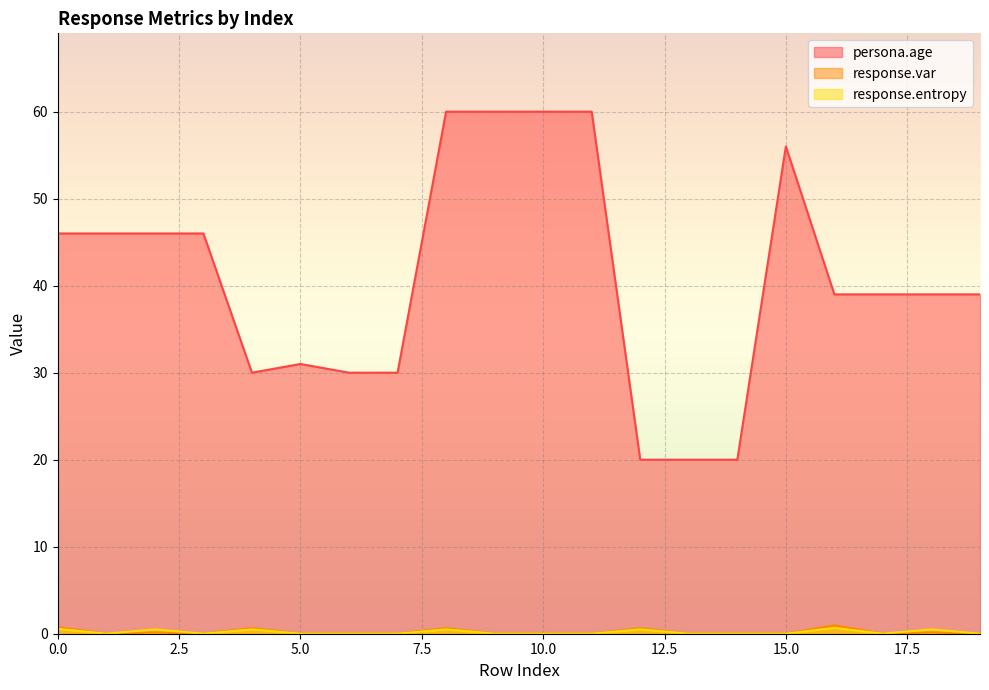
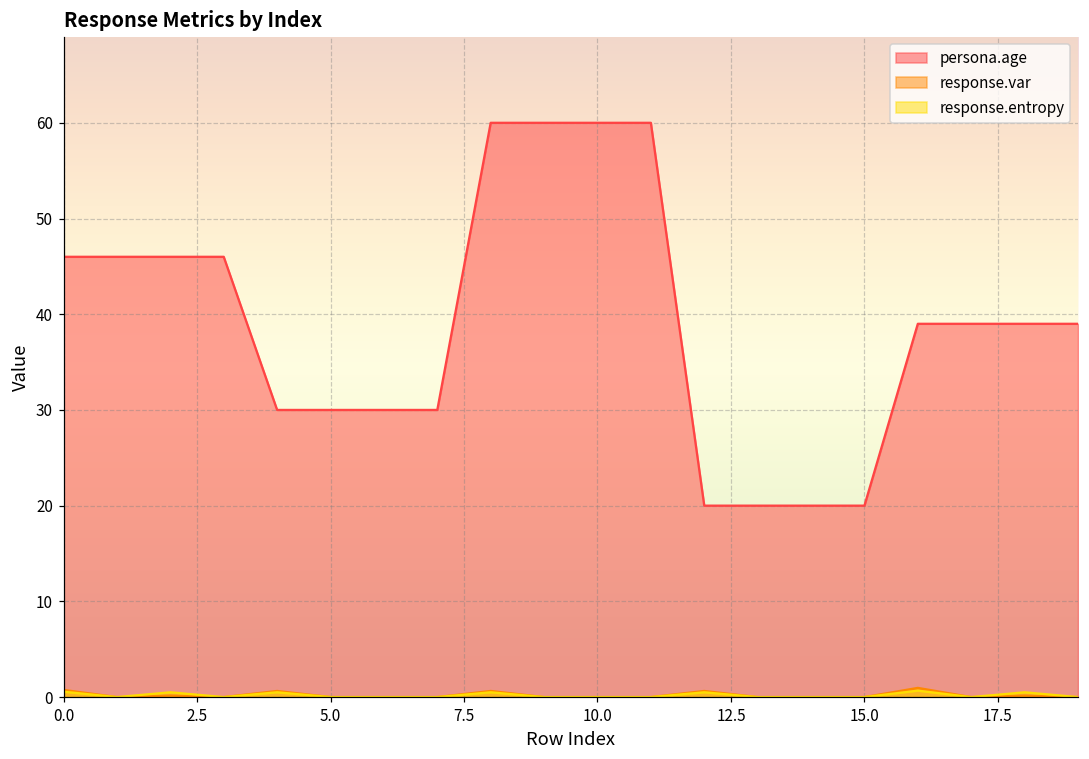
  {
    "persona.age": {
      "0.0": 46,
-     "5.0": 31,
+     "5.0": 30,
      "10.0": 60,
-     "15.0": 56
+     "15.0": 20
    }
  }
